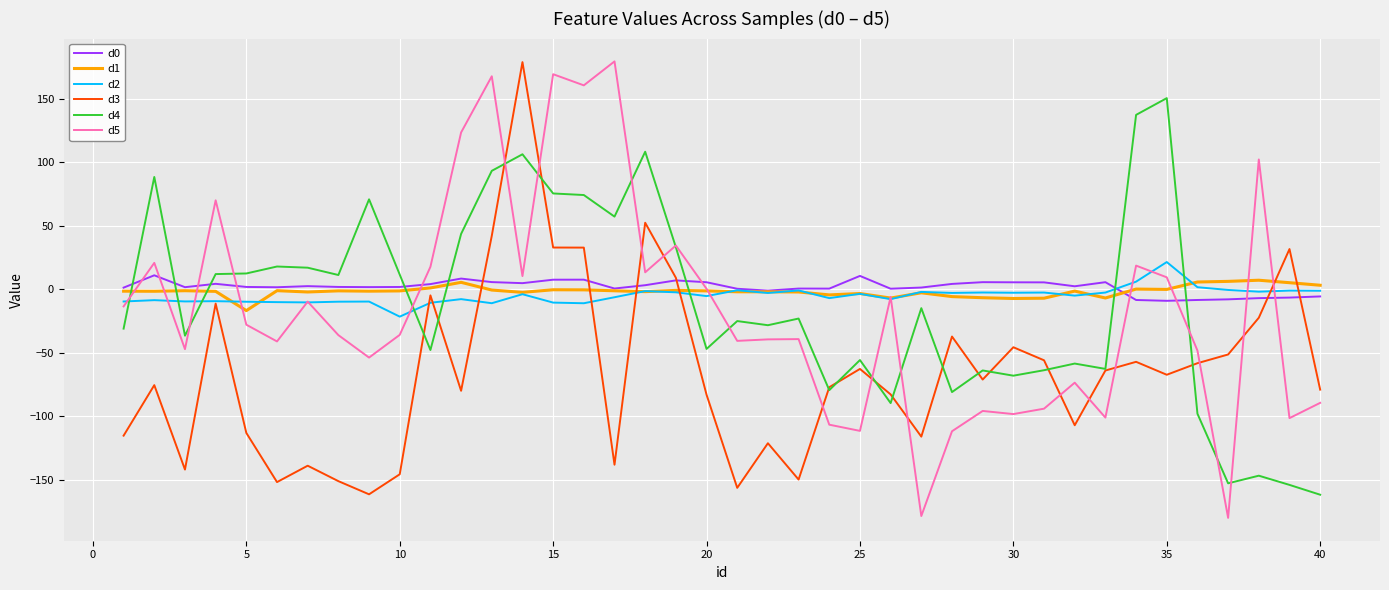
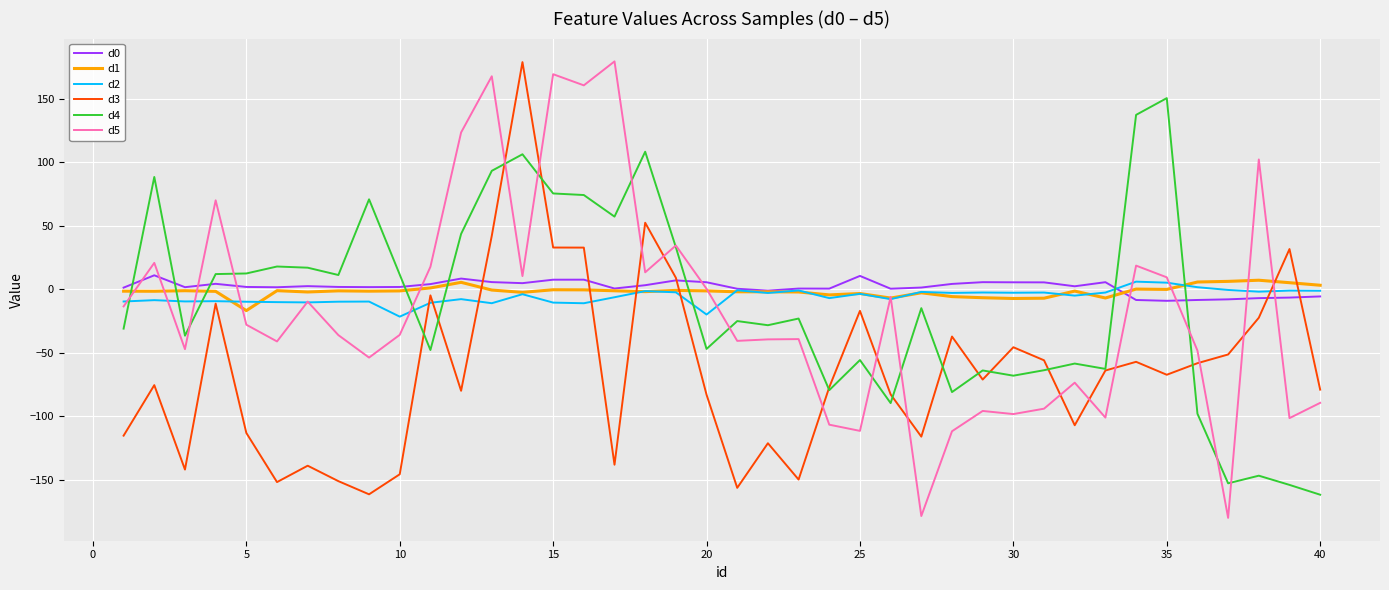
  {
    "d0": {
      "5": 2,
      "10": 2,
      "15": 8,
      "20": 6,
      "25": 11,
      "30": 5,
      "35": -9,
      "40": -6
    },
    "d1": {
      "5": -17,
      "10": -1,
      "15": 0,
      "30": -7,
      "35": 0,
      "40": 3
    },
    "d2": {
      "5": -10,
      "10": -22,
      "15": -10,
-     "20": -5,
+     "20": -20,
      "30": -3,
-     "35": 21,
+     "35": 5,
      "40": -1
    },
    "d3": {
      "5": -113,
      "10": -146,
      "15": 33,
      "20": -83,
-     "25": -63,
+     "25": -17,
      "30": -46,
      "35": -67,
      "40": -79
    },
    "d4": {
      "5": 12,
      "10": 12,
      "15": 75,
      "20": -47,
      "25": -56,
      "30": -68,
      "35": 150,
      "40": -162
    },
    "d5": {
      "5": -28,
      "10": -36,
      "15": 169,
      "25": -111,
      "30": -98,
      "35": 9,
      "40": -89
    }
  }
